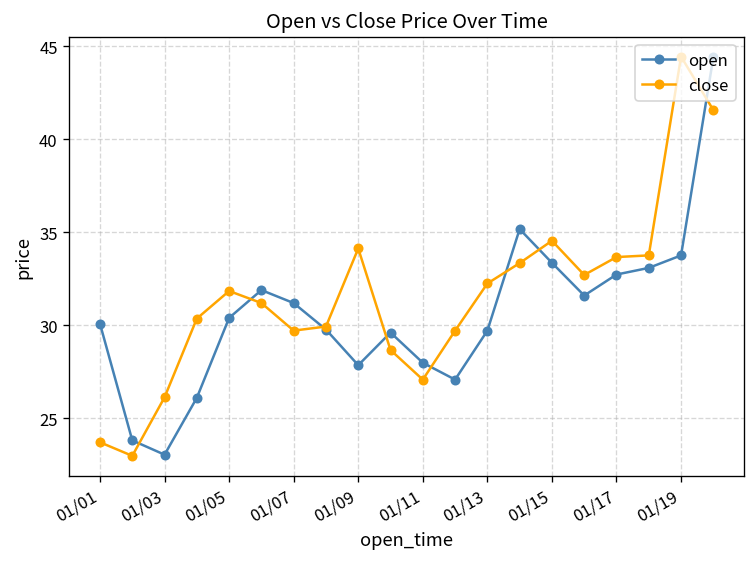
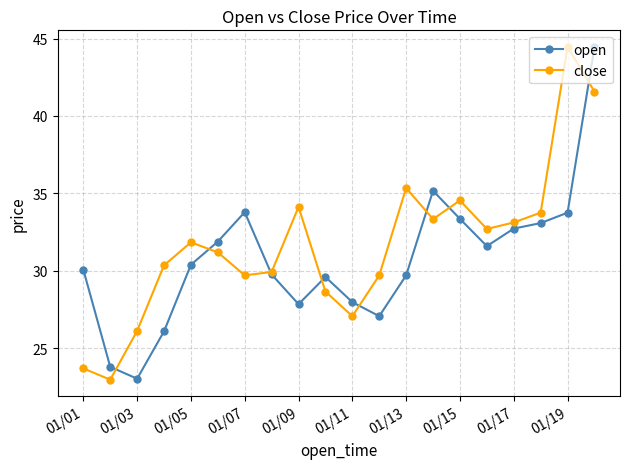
  {
    "open": {
      "01/01": 30.1,
      "01/03": 23.0,
      "01/05": 30.4,
-     "01/07": 31.2,
+     "01/07": 33.8,
      "01/09": 27.8,
      "01/11": 28.0,
      "01/13": 29.7,
      "01/15": 33.4,
      "01/17": 32.7,
      "01/19": 33.8
    },
    "close": {
      "01/01": 23.7,
      "01/03": 26.1,
      "01/05": 31.8,
      "01/07": 29.7,
      "01/09": 34.1,
      "01/11": 27.1,
-     "01/13": 32.2,
+     "01/13": 35.3,
      "01/15": 34.5,
-     "01/17": 33.7
+     "01/17": 33.1
    }
  }
